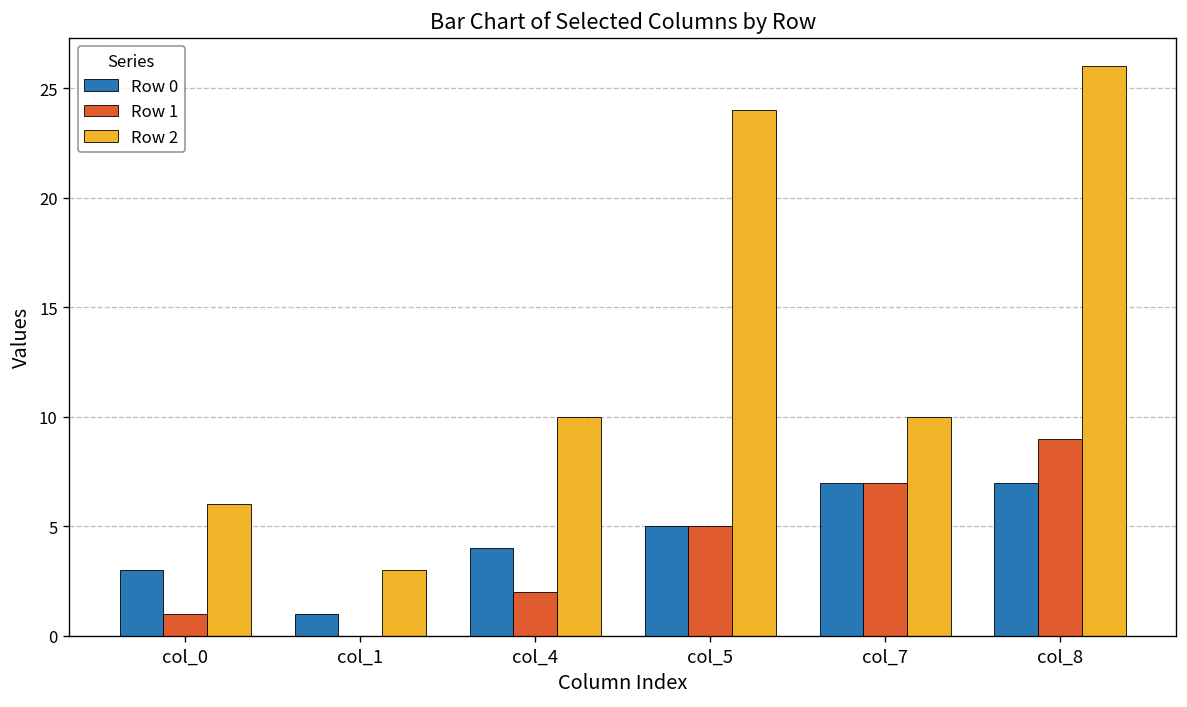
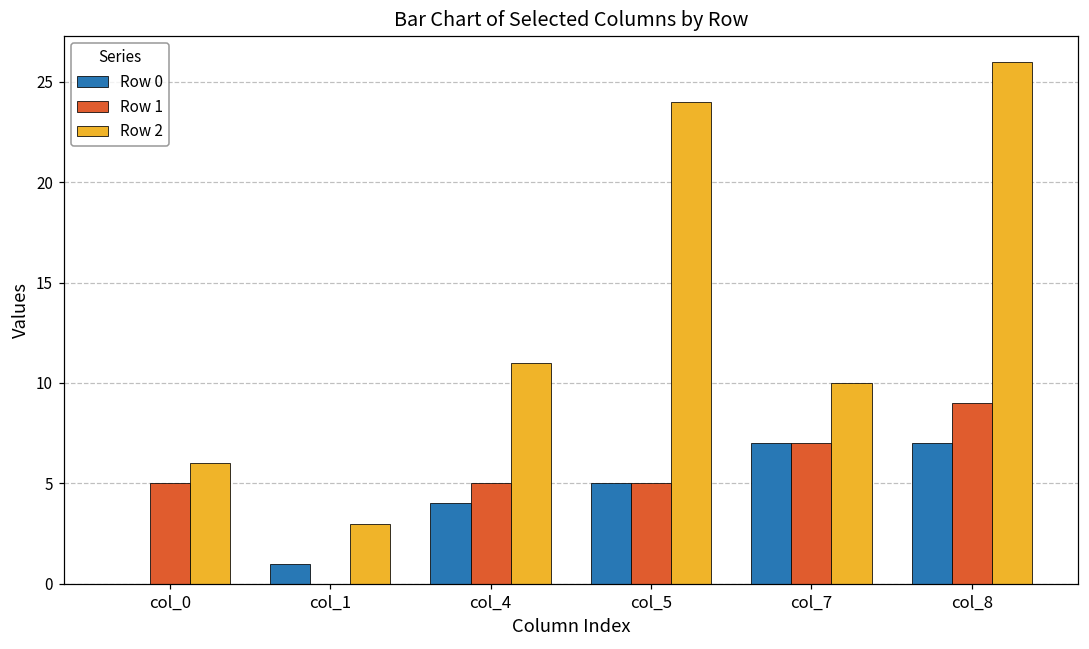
  {
    "Row 0": {
-     "col_0": 3,
+     "col_0": 0,
      "col_1": 1,
      "col_4": 4,
      "col_5": 5,
      "col_7": 7,
      "col_8": 7
    },
    "Row 1": {
-     "col_0": 1,
+     "col_0": 5,
      "col_1": 0,
-     "col_4": 2,
+     "col_4": 5,
      "col_5": 5,
      "col_7": 7,
      "col_8": 9
    },
    "Row 2": {
      "col_0": 6,
      "col_1": 3,
-     "col_4": 10,
+     "col_4": 11,
      "col_5": 24,
      "col_7": 10,
      "col_8": 26
    }
  }
